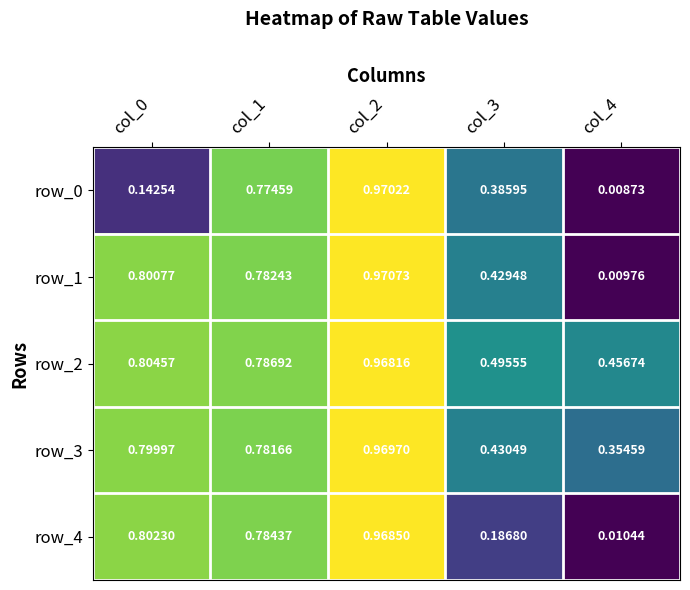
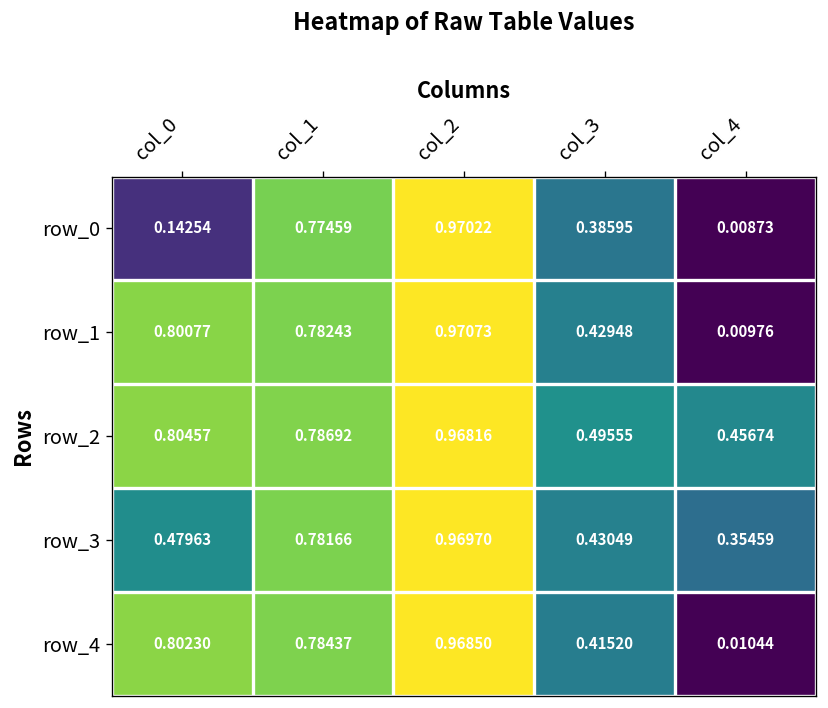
  {
    "row_0": {
      "col_0": 0.14254,
      "col_1": 0.77459,
      "col_2": 0.97022,
      "col_3": 0.38595,
      "col_4": 0.00873
    },
    "row_1": {
      "col_0": 0.80077,
      "col_1": 0.78243,
      "col_2": 0.97073,
      "col_3": 0.42948,
      "col_4": 0.00976
    },
    "row_2": {
      "col_0": 0.80457,
      "col_1": 0.78692,
      "col_2": 0.96816,
      "col_3": 0.49555,
      "col_4": 0.45674
    },
    "row_3": {
-     "col_0": 0.79997,
+     "col_0": 0.47963,
      "col_1": 0.78166,
      "col_2": 0.96970,
      "col_3": 0.43049,
      "col_4": 0.35459
    },
    "row_4": {
      "col_0": 0.80230,
      "col_1": 0.78437,
      "col_2": 0.96850,
-     "col_3": 0.18680,
+     "col_3": 0.41520,
      "col_4": 0.01044
    }
  }
